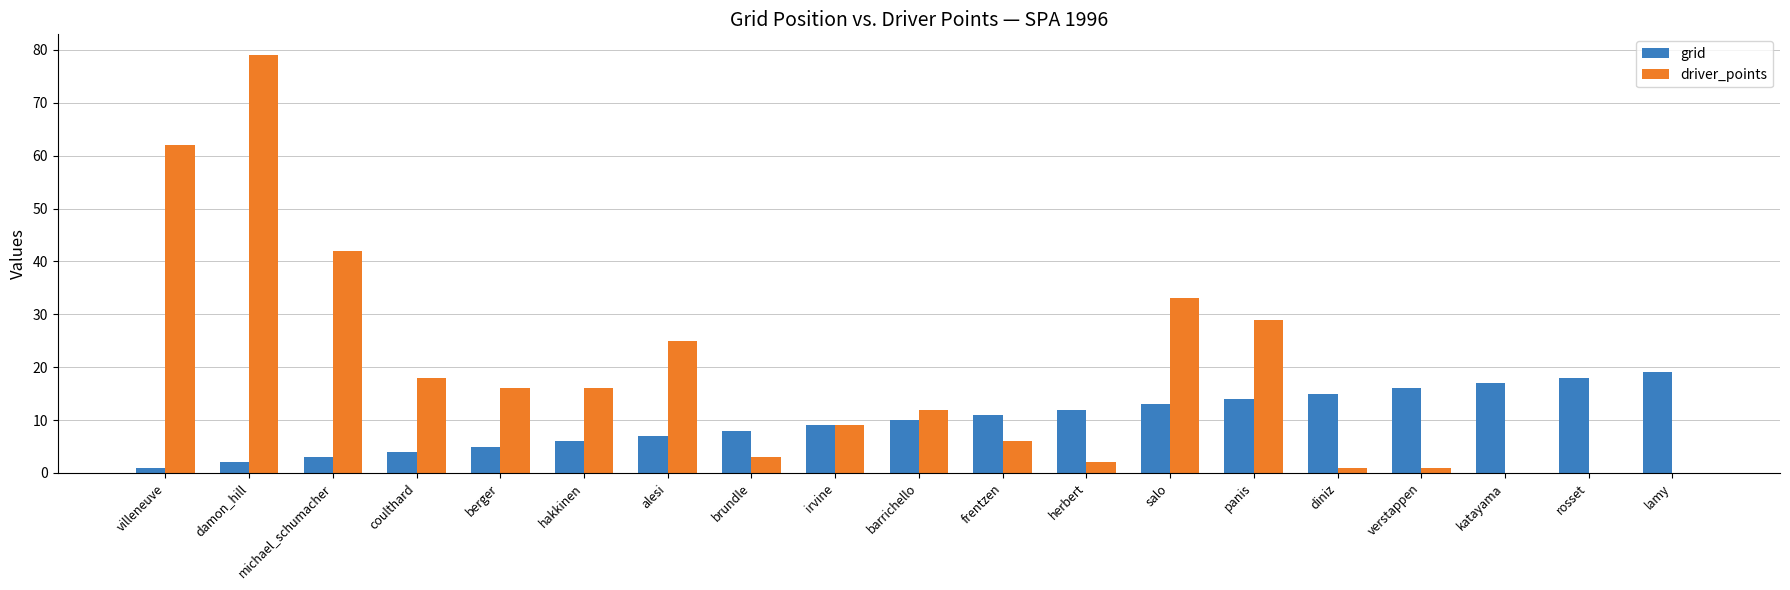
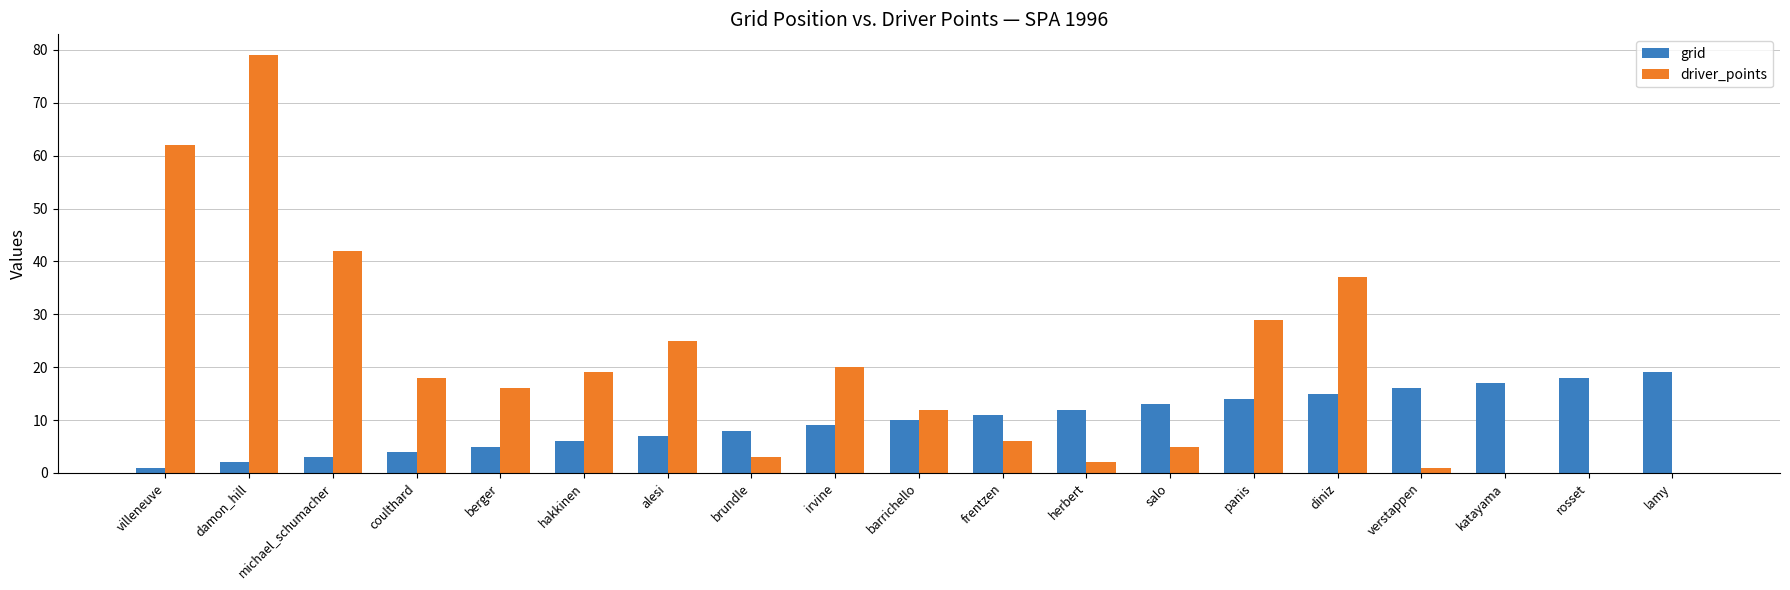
  {
    "grid": {
      "villeneuve": 1,
      "damon_hill": 2,
      "michael_schumacher": 3,
      "coulthard": 4,
      "berger": 5,
      "hakkinen": 6,
      "alesi": 7,
      "brundle": 8,
      "irvine": 9,
      "barrichello": 10,
      "frentzen": 11,
      "herbert": 12,
      "salo": 13,
      "panis": 14,
      "diniz": 15,
      "verstappen": 16,
      "katayama": 17,
      "rosset": 18,
      "lamy": 19
    },
    "driver_points": {
      "villeneuve": 62,
      "damon_hill": 79,
      "michael_schumacher": 42,
      "coulthard": 18,
      "berger": 16,
-     "hakkinen": 16,
+     "hakkinen": 19,
      "alesi": 25,
      "brundle": 3,
-     "irvine": 9,
+     "irvine": 20,
      "barrichello": 12,
      "frentzen": 6,
      "herbert": 2,
-     "salo": 33,
+     "salo": 5,
      "panis": 29,
-     "diniz": 1,
+     "diniz": 37,
      "verstappen": 1,
      "katayama": 0,
      "rosset": 0,
      "lamy": 0
    }
  }
